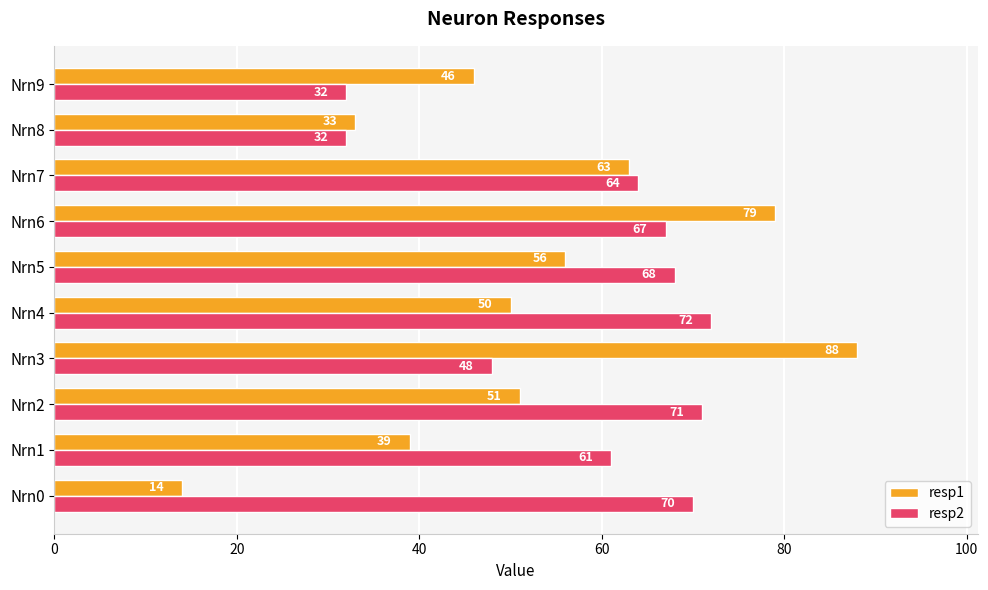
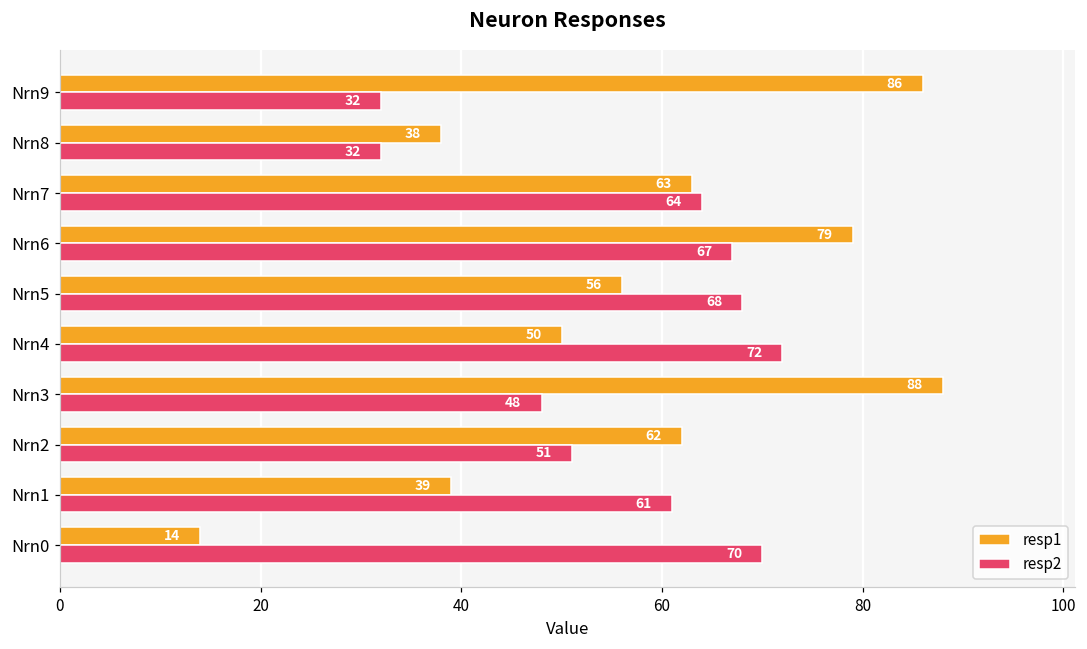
  {
    "resp1": {
-     "Nrn9": 46,
-     "Nrn8": 33,
+     "Nrn9": 86,
+     "Nrn8": 38,
      "Nrn7": 63,
      "Nrn6": 79,
      "Nrn5": 56,
      "Nrn4": 50,
      "Nrn3": 88,
-     "Nrn2": 51,
+     "Nrn2": 62,
      "Nrn1": 39,
      "Nrn0": 14
    },
    "resp2": {
      "Nrn9": 32,
      "Nrn8": 32,
      "Nrn7": 64,
      "Nrn6": 67,
      "Nrn5": 68,
      "Nrn4": 72,
      "Nrn3": 48,
-     "Nrn2": 71,
+     "Nrn2": 51,
      "Nrn1": 61,
      "Nrn0": 70
    }
  }
